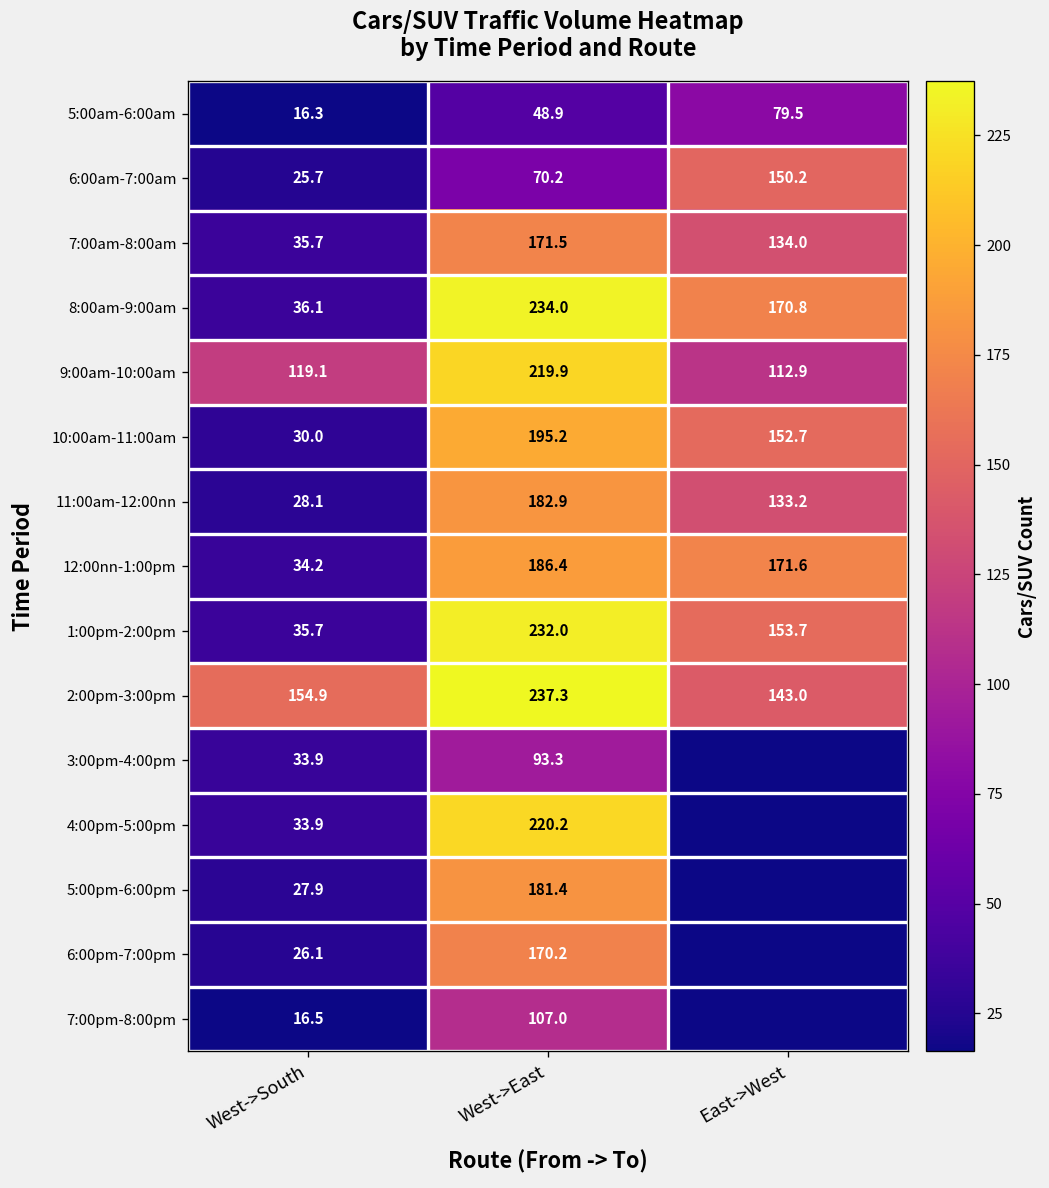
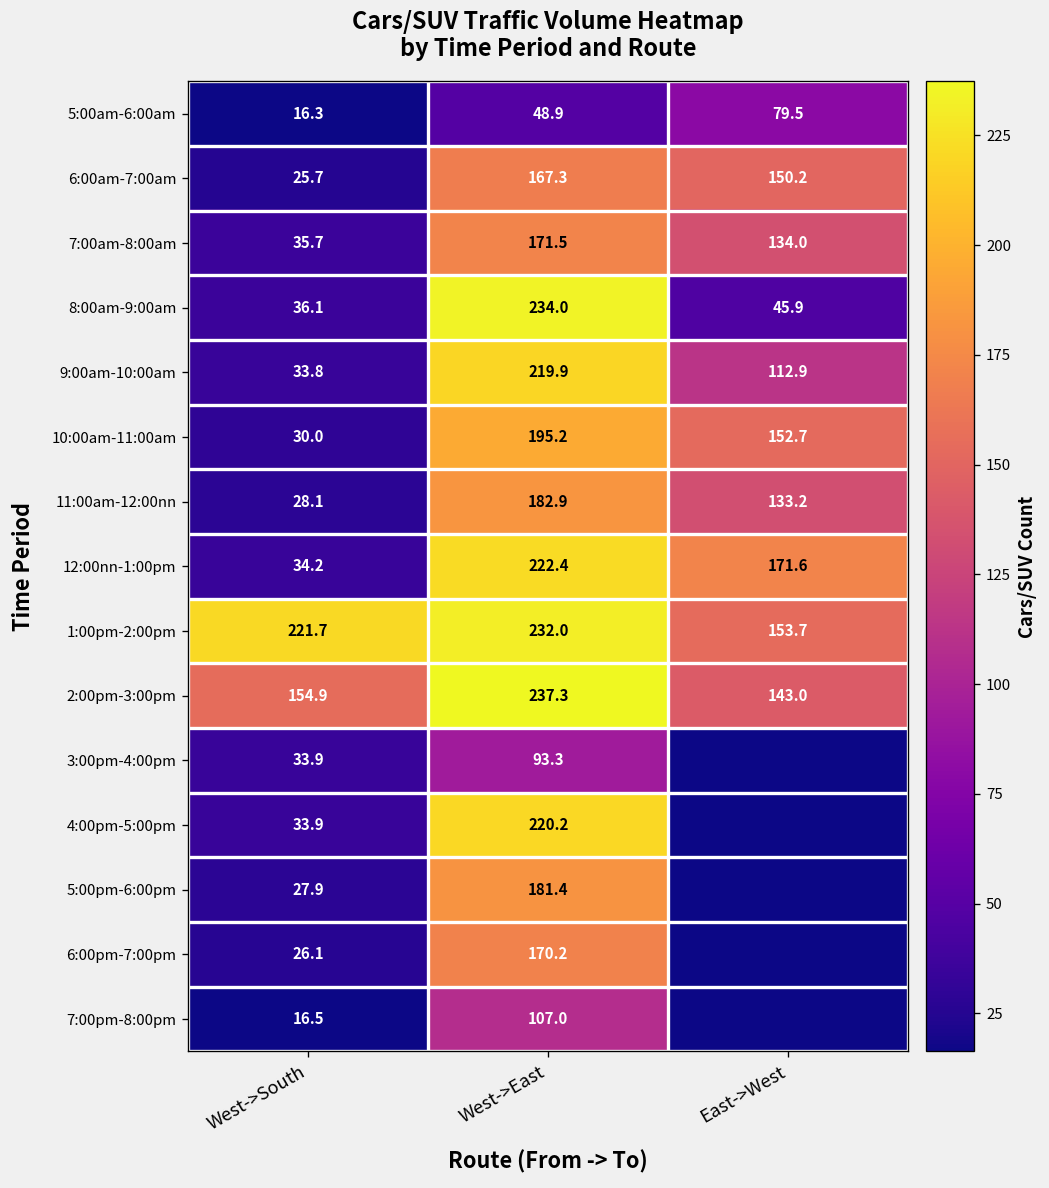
  {
    "5:00am-6:00am": {
      "West->South": 16.3,
      "West->East": 48.9,
      "East->West": 79.5
    },
    "6:00am-7:00am": {
      "West->South": 25.7,
-     "West->East": 70.2,
+     "West->East": 167.3,
      "East->West": 150.2
    },
    "7:00am-8:00am": {
      "West->South": 35.7,
      "West->East": 171.5,
      "East->West": 134.0
    },
    "8:00am-9:00am": {
      "West->South": 36.1,
      "West->East": 234.0,
-     "East->West": 170.8
+     "East->West": 45.9
    },
    "9:00am-10:00am": {
-     "West->South": 119.1,
+     "West->South": 33.8,
      "West->East": 219.9,
      "East->West": 112.9
    },
    "10:00am-11:00am": {
      "West->South": 30.0,
      "West->East": 195.2,
      "East->West": 152.7
    },
    "11:00am-12:00nn": {
      "West->South": 28.1,
      "West->East": 182.9,
      "East->West": 133.2
    },
    "12:00nn-1:00pm": {
      "West->South": 34.2,
-     "West->East": 186.4,
+     "West->East": 222.4,
      "East->West": 171.6
    },
    "1:00pm-2:00pm": {
-     "West->South": 35.7,
+     "West->South": 221.7,
      "West->East": 232.0,
      "East->West": 153.7
    },
    "2:00pm-3:00pm": {
      "West->South": 154.9,
      "West->East": 237.3,
      "East->West": 143.0
    },
    "3:00pm-4:00pm": {
      "West->South": 33.9,
      "West->East": 93.3
    },
    "4:00pm-5:00pm": {
      "West->South": 33.9,
      "West->East": 220.2
    },
    "5:00pm-6:00pm": {
      "West->South": 27.9,
      "West->East": 181.4
    },
    "6:00pm-7:00pm": {
      "West->South": 26.1,
      "West->East": 170.2
    },
    "7:00pm-8:00pm": {
      "West->South": 16.5,
      "West->East": 107.0
    }
  }
